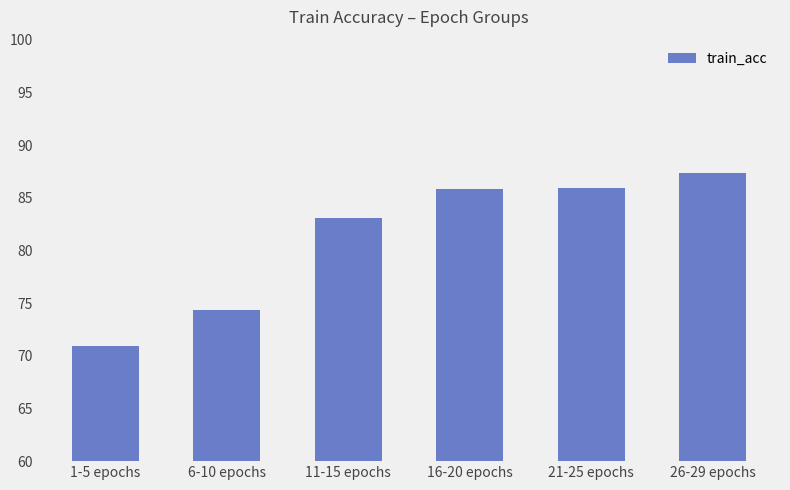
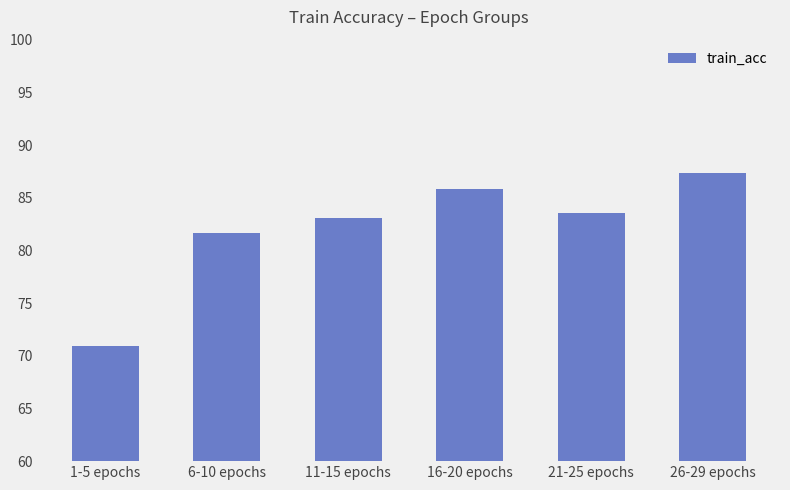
  {
    "1-5 epochs": 70.9,
-   "6-10 epochs": 74.3,
+   "6-10 epochs": 81.7,
    "11-15 epochs": 83.0,
    "16-20 epochs": 85.8,
-   "21-25 epochs": 86.0,
+   "21-25 epochs": 83.5,
    "26-29 epochs": 87.4
  }
